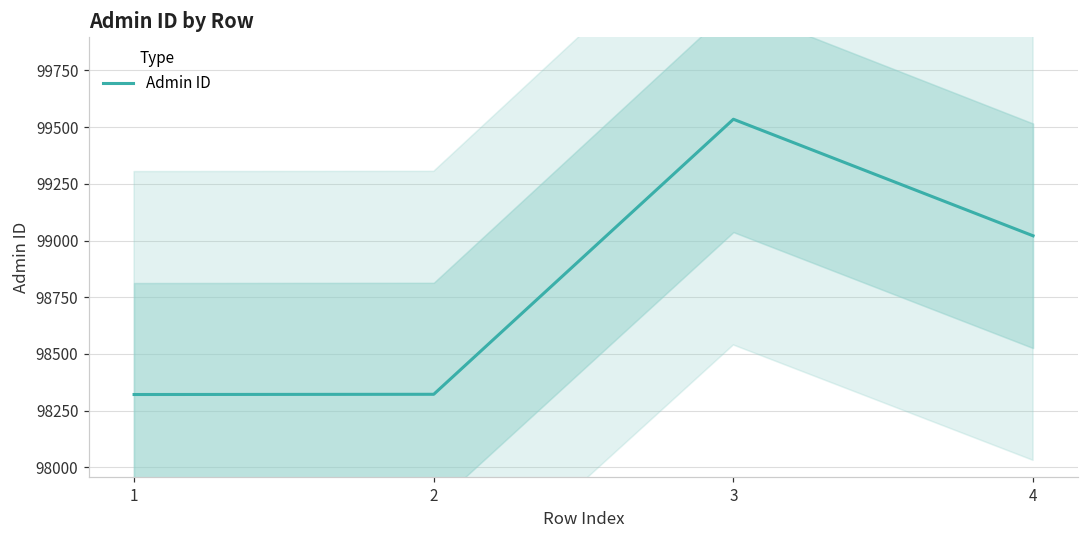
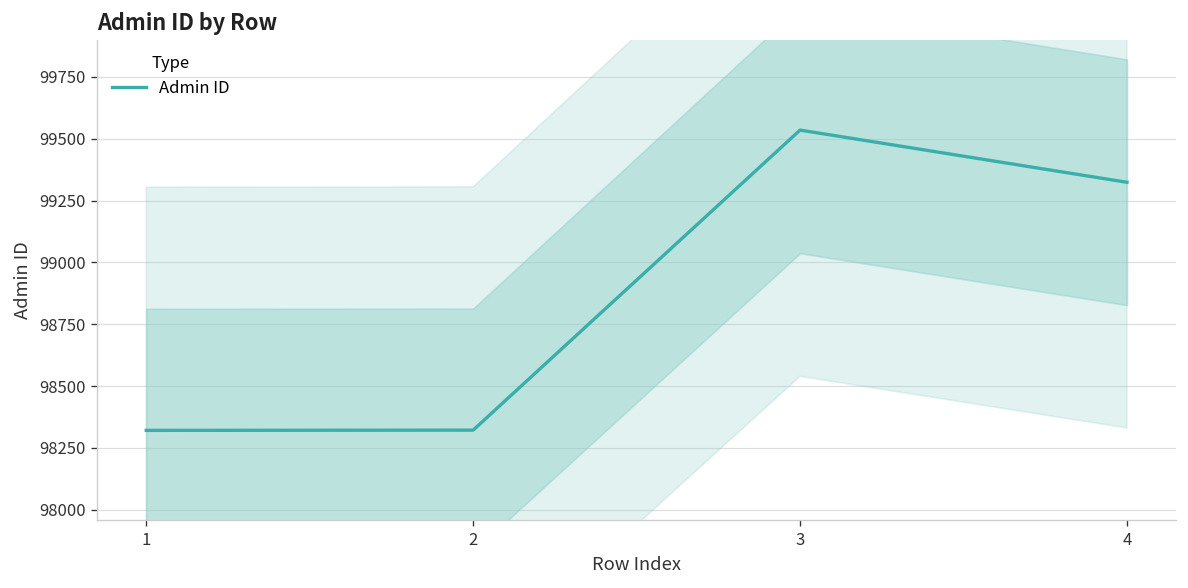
  {
    "Admin ID": {
      "1": 98320,
      "2": 98320,
      "3": 99540,
-     "4": 99020
+     "4": 99320
    }
  }
